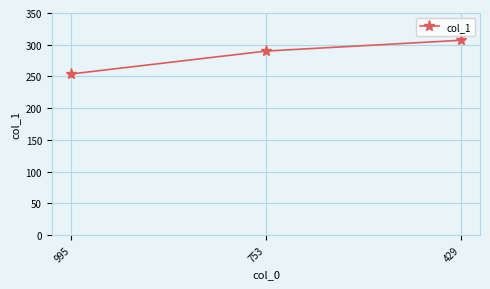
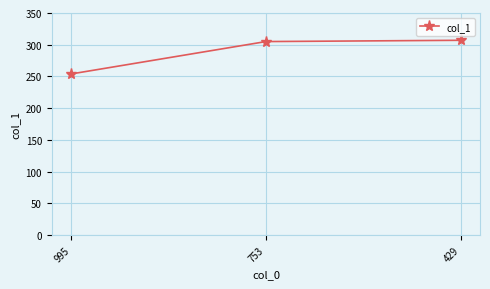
  {
    "995": 250,
-   "753": 290,
+   "753": 310,
    "429": 310
  }
